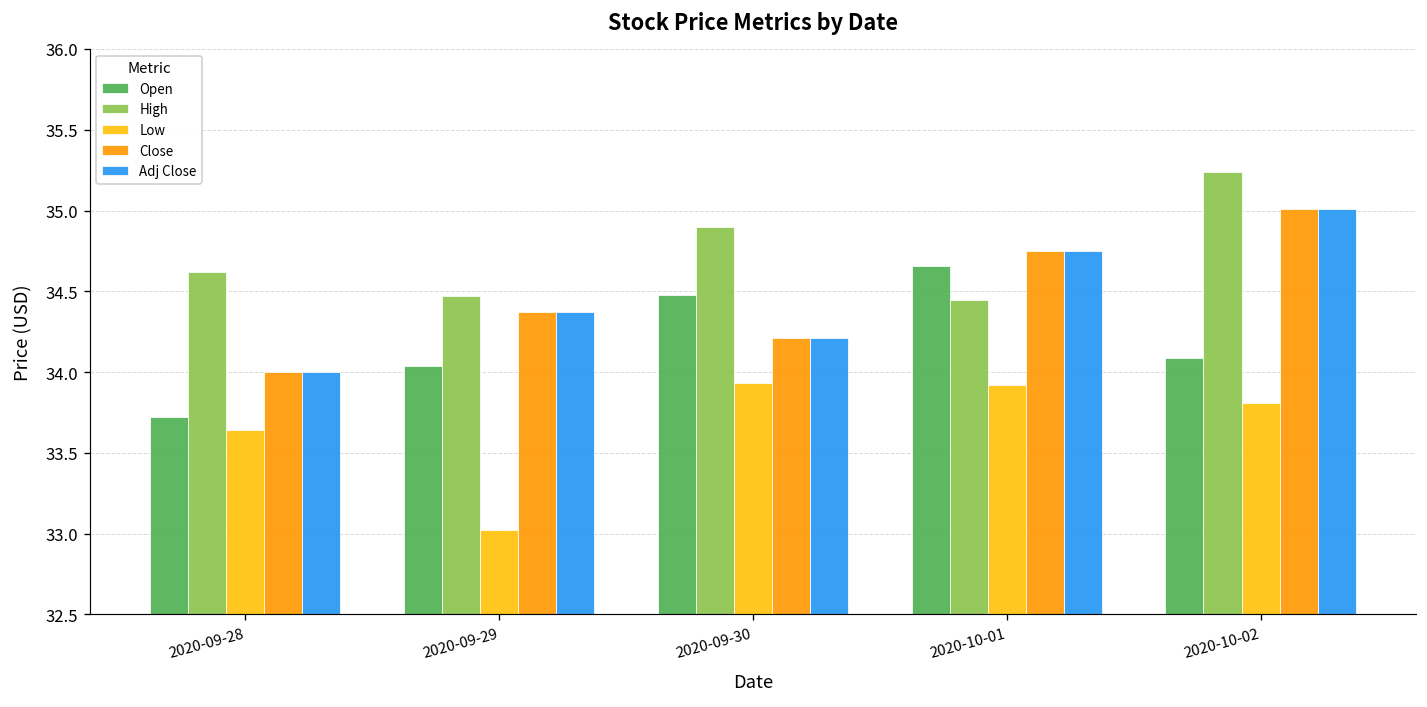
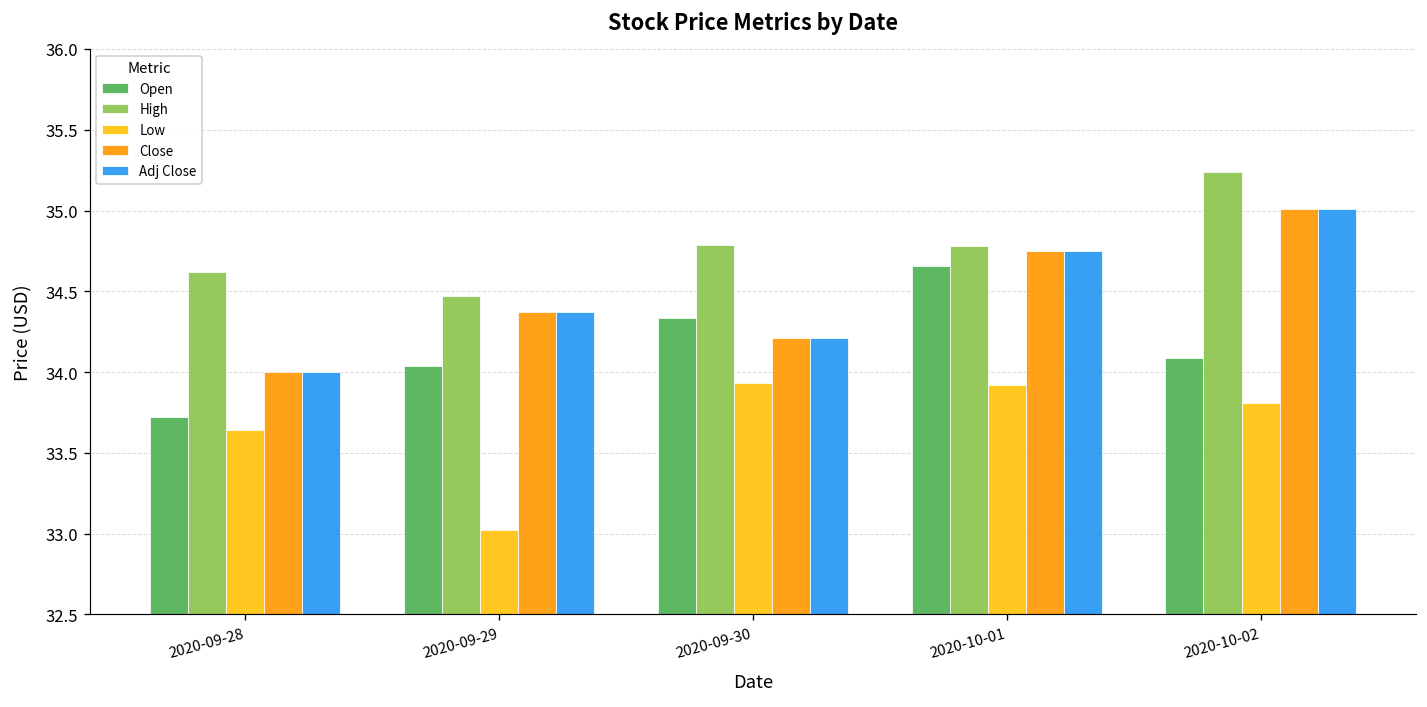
  {
    "Open": {
      "2020-09-28": 33.72,
      "2020-09-29": 34.04,
-     "2020-09-30": 34.48,
+     "2020-09-30": 34.33,
      "2020-10-01": 34.65,
      "2020-10-02": 34.09
    },
    "High": {
      "2020-09-28": 34.62,
      "2020-09-29": 34.47,
-     "2020-09-30": 34.90,
-     "2020-10-01": 34.44,
+     "2020-09-30": 34.79,
+     "2020-10-01": 34.78,
      "2020-10-02": 35.24
    },
    "Adj Close": {
      "2020-09-28": 34.00,
      "2020-09-29": 34.37,
      "2020-09-30": 34.21,
      "2020-10-01": 34.75,
      "2020-10-02": 35.01
    }
  }
